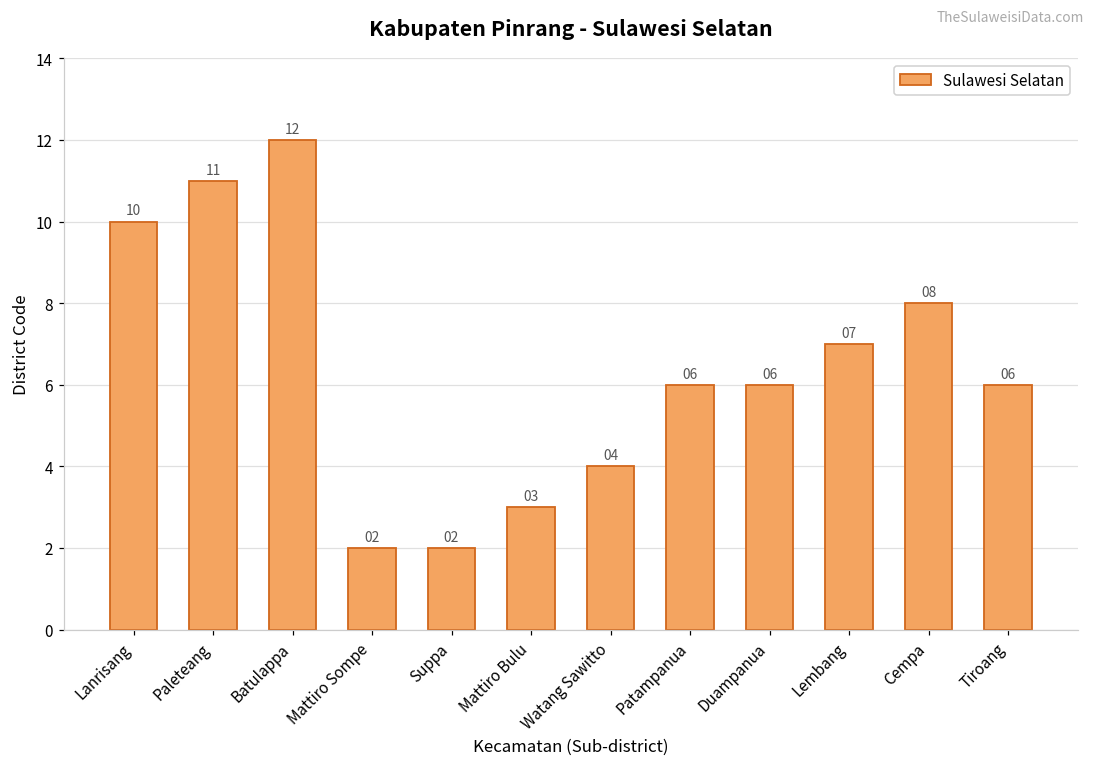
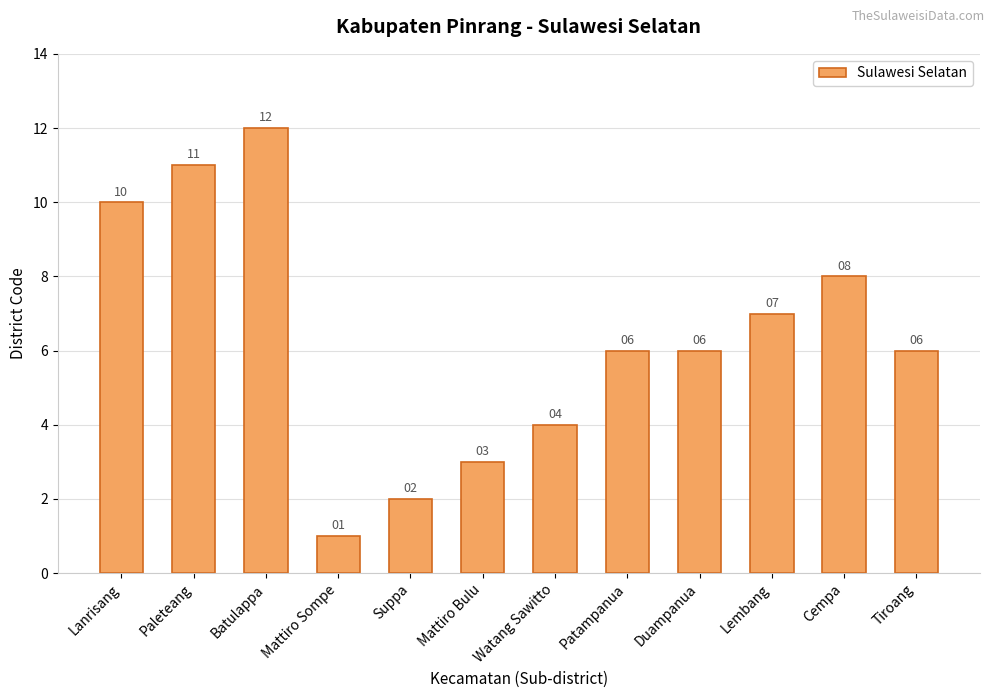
  {
    "Lanrisang": "10",
    "Paleteang": "11",
    "Batulappa": "12",
-   "Mattiro Sompe": "02",
+   "Mattiro Sompe": "01",
    "Suppa": "02",
    "Mattiro Bulu": "03",
    "Watang Sawitto": "04",
    "Patampanua": "06",
    "Duampanua": "06",
    "Lembang": "07",
    "Cempa": "08",
    "Tiroang": "06"
  }
